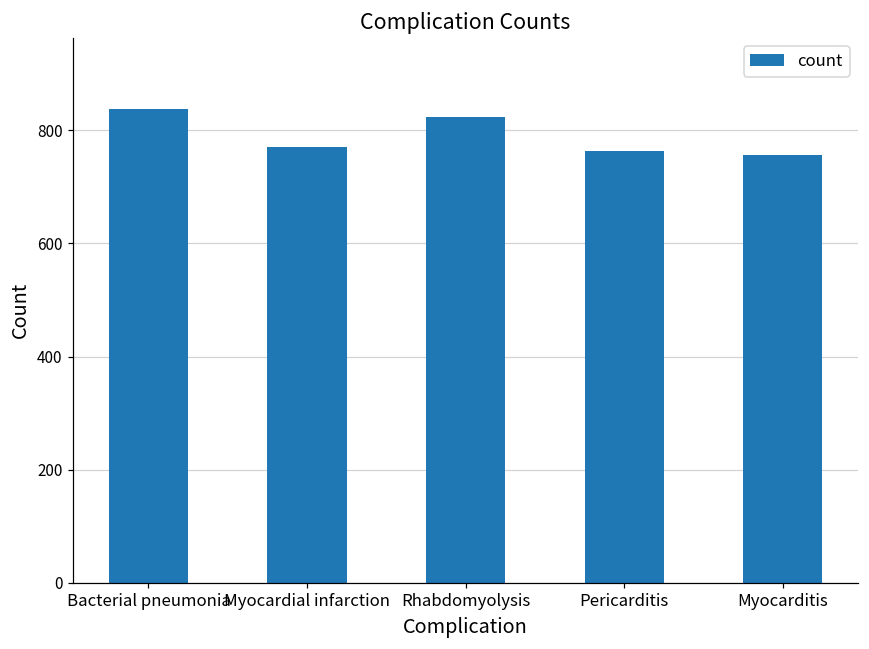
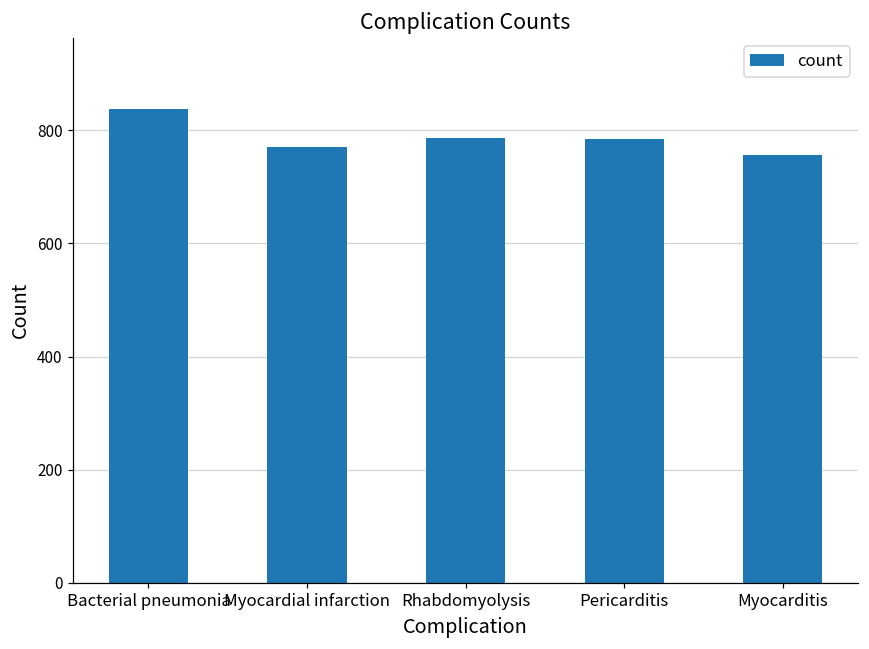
  {
    "Bacterial pneumonia": 840,
    "Myocardial infarction": 770,
-   "Rhabdomyolysis": 820,
-   "Pericarditis": 760,
+   "Rhabdomyolysis": 790,
+   "Pericarditis": 790,
    "Myocarditis": 760
  }
